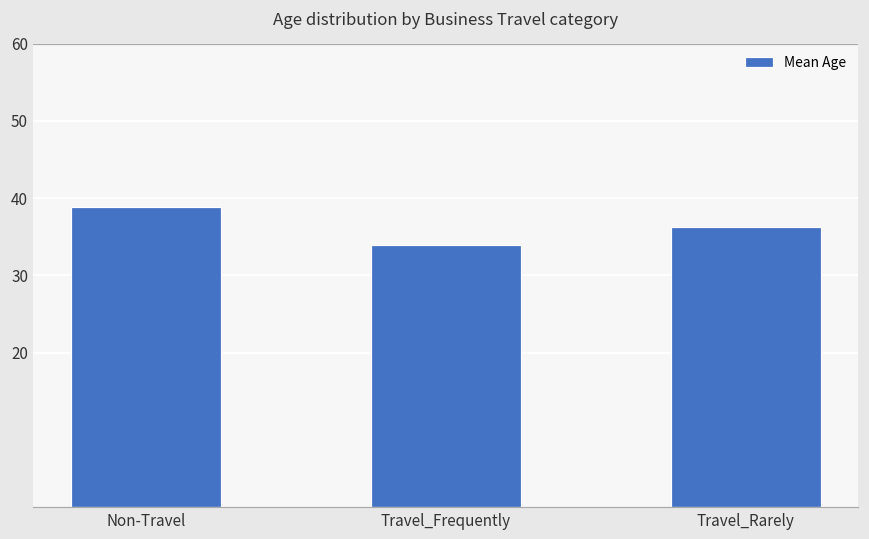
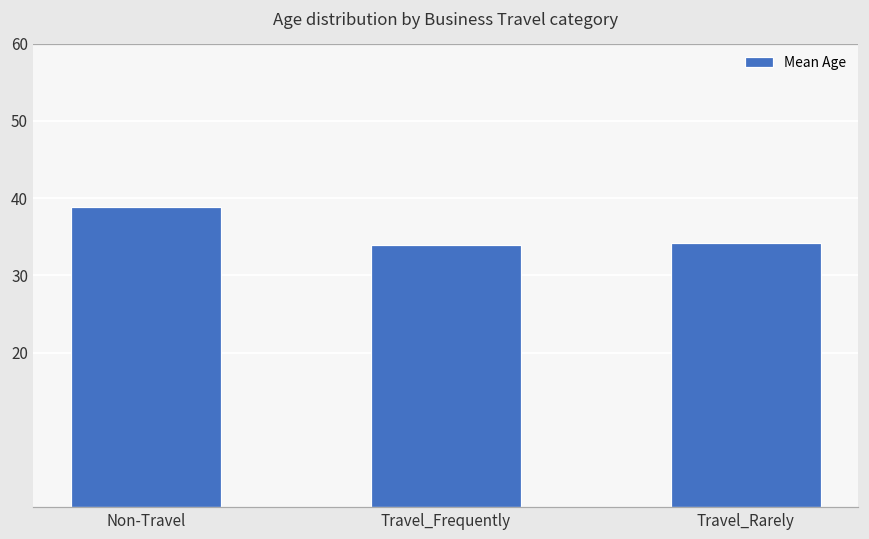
  {
    "Non-Travel": 39,
    "Travel_Frequently": 34,
-   "Travel_Rarely": 36
+   "Travel_Rarely": 34
  }
